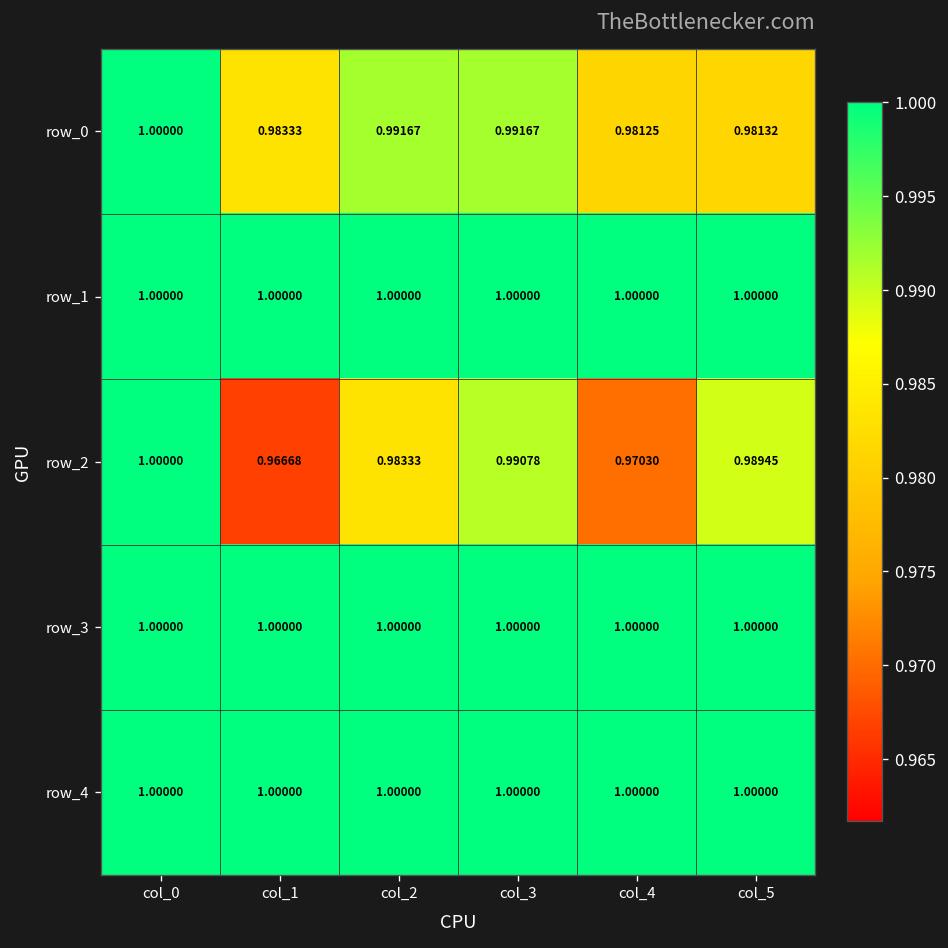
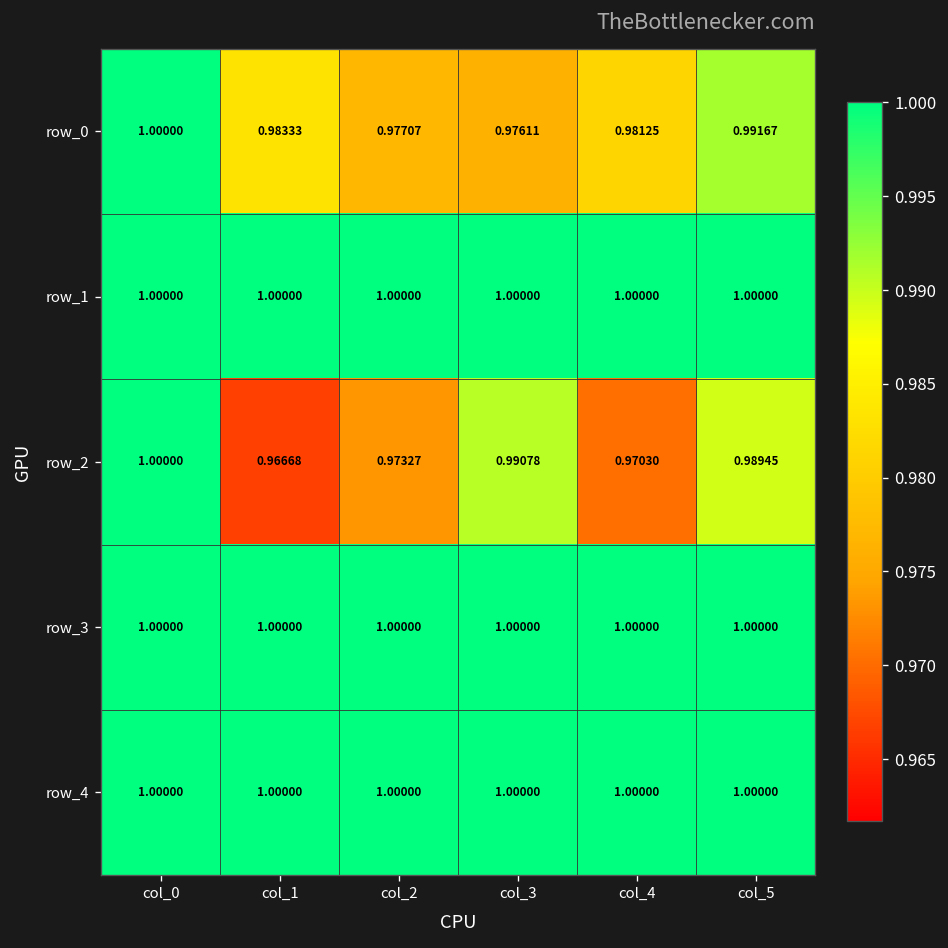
  {
    "row_0": {
      "col_0": 1.00000,
      "col_1": 0.98333,
-     "col_2": 0.99167,
-     "col_3": 0.99167,
+     "col_2": 0.97707,
+     "col_3": 0.97611,
      "col_4": 0.98125,
-     "col_5": 0.98132
+     "col_5": 0.99167
    },
    "row_1": {
      "col_0": 1.00000,
      "col_1": 1.00000,
      "col_2": 1.00000,
      "col_3": 1.00000,
      "col_4": 1.00000,
      "col_5": 1.00000
    },
    "row_2": {
      "col_0": 1.00000,
      "col_1": 0.96668,
-     "col_2": 0.98333,
+     "col_2": 0.97327,
      "col_3": 0.99078,
      "col_4": 0.97030,
      "col_5": 0.98945
    },
    "row_3": {
      "col_0": 1.00000,
      "col_1": 1.00000,
      "col_2": 1.00000,
      "col_3": 1.00000,
      "col_4": 1.00000,
      "col_5": 1.00000
    },
    "row_4": {
      "col_0": 1.00000,
      "col_1": 1.00000,
      "col_2": 1.00000,
      "col_3": 1.00000,
      "col_4": 1.00000,
      "col_5": 1.00000
    }
  }
